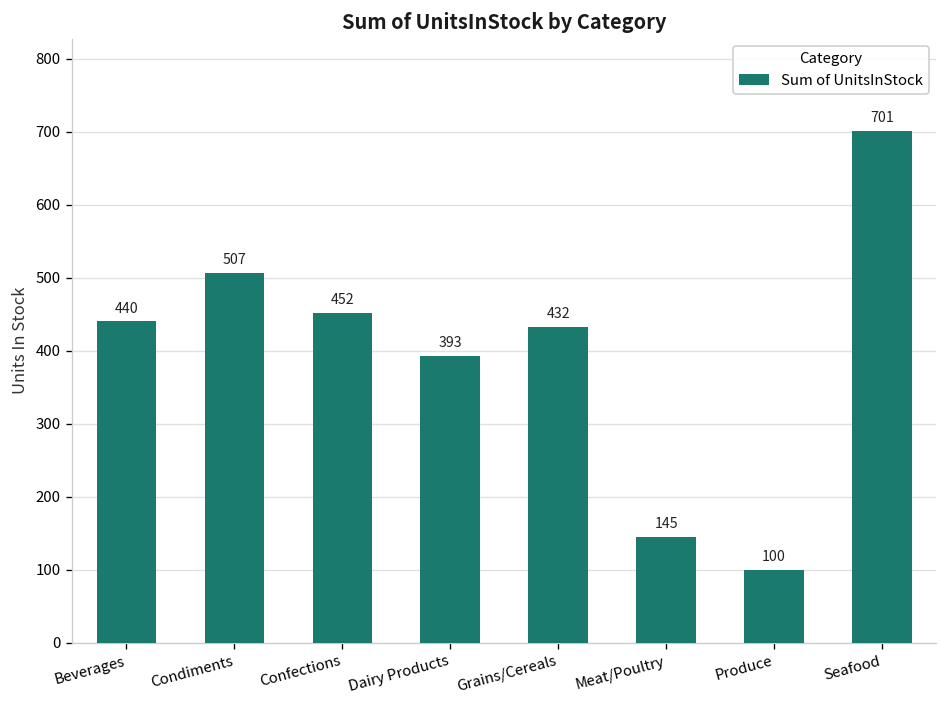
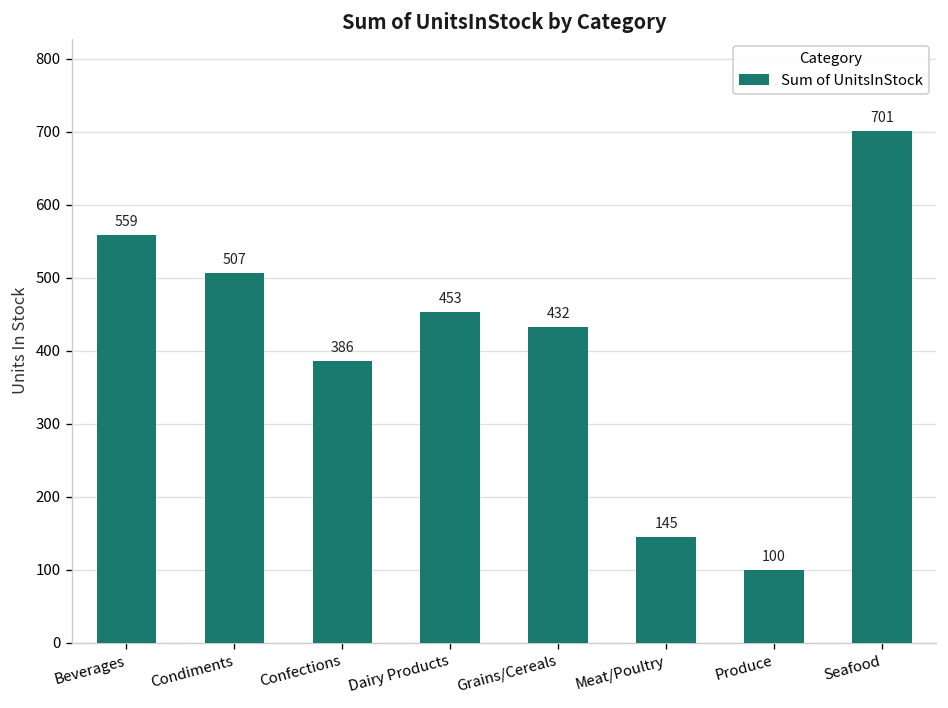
  {
-   "Beverages": 440,
+   "Beverages": 559,
    "Condiments": 507,
-   "Confections": 452,
-   "Dairy Products": 393,
+   "Confections": 386,
+   "Dairy Products": 453,
    "Grains/Cereals": 432,
    "Meat/Poultry": 145,
    "Produce": 100,
    "Seafood": 701
  }
